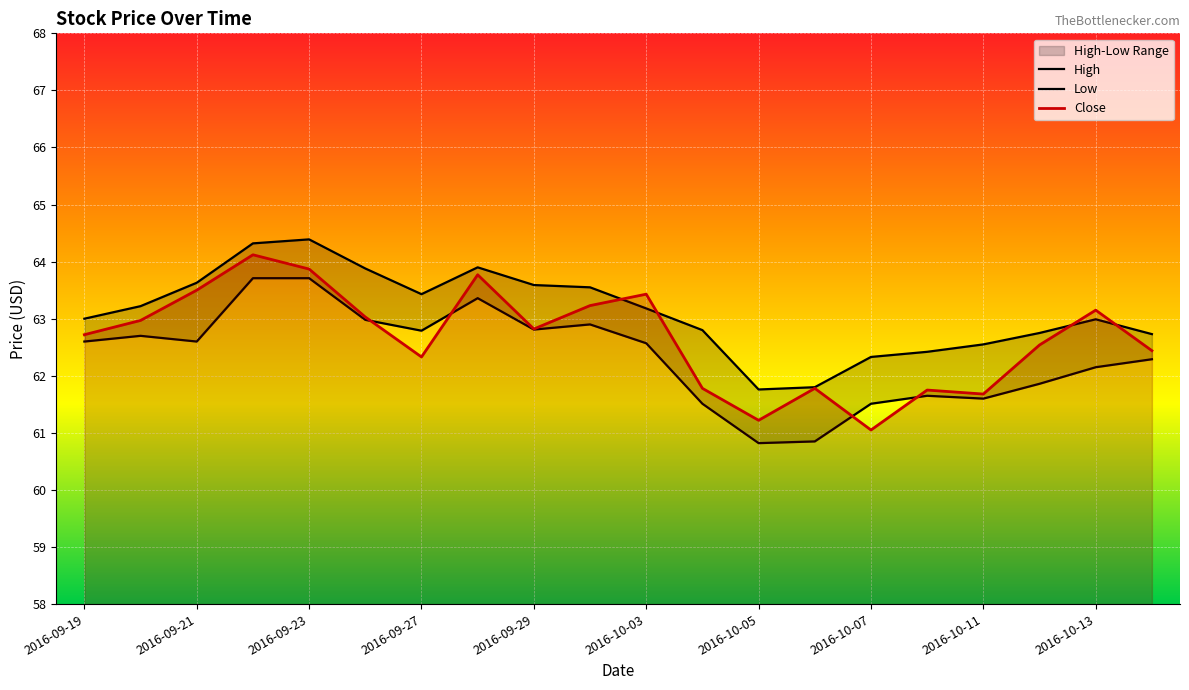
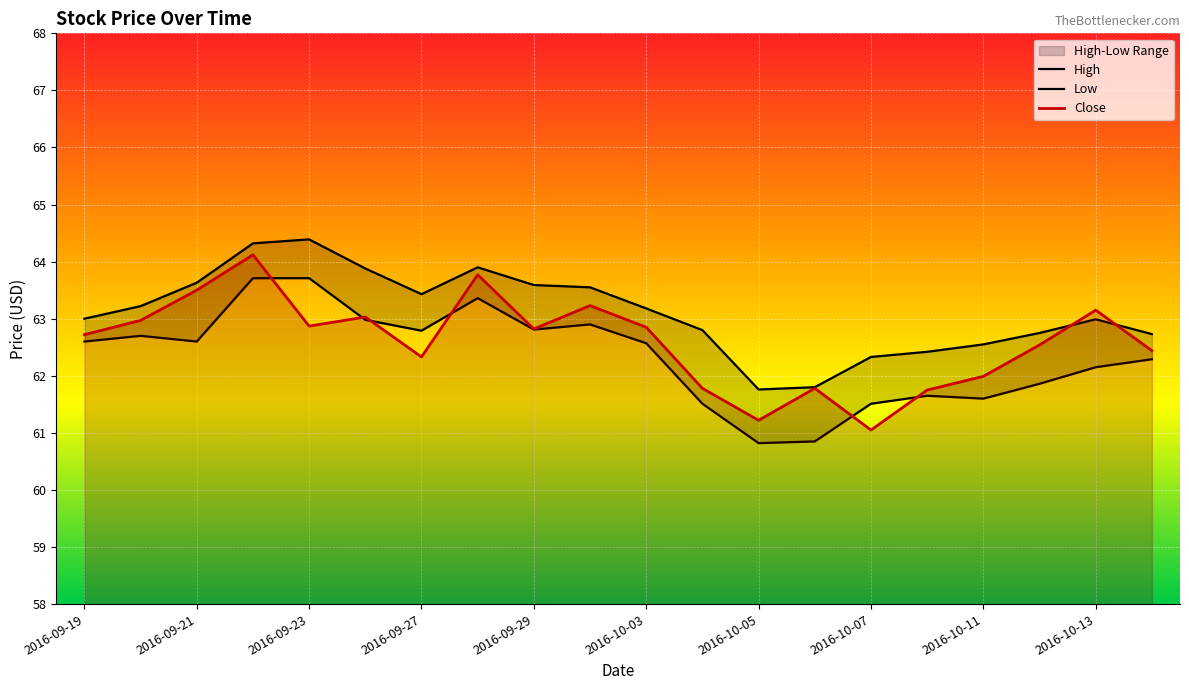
  {
    "Close": {
      "2016-09-19": 62.7,
      "2016-09-21": 63.5,
-     "2016-09-23": 63.9,
+     "2016-09-23": 62.9,
      "2016-09-27": 62.3,
-     "2016-10-03": 63.4,
+     "2016-10-03": 62.9,
      "2016-10-05": 61.2,
      "2016-10-07": 61.1,
-     "2016-10-11": 61.7,
+     "2016-10-11": 62.0,
      "2016-10-13": 63.2
    }
  }
